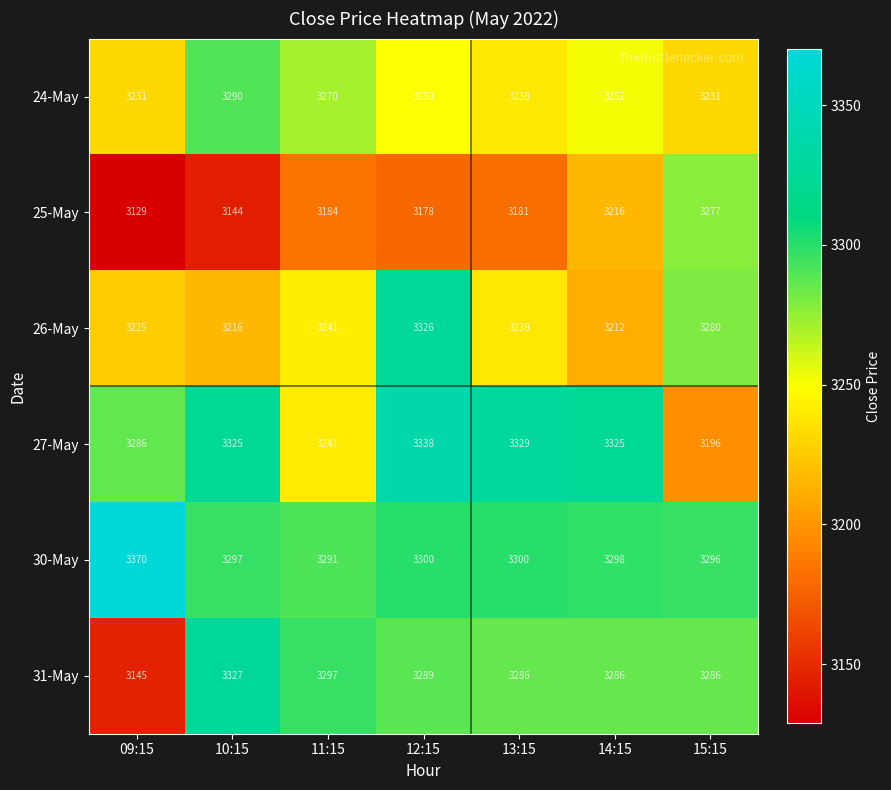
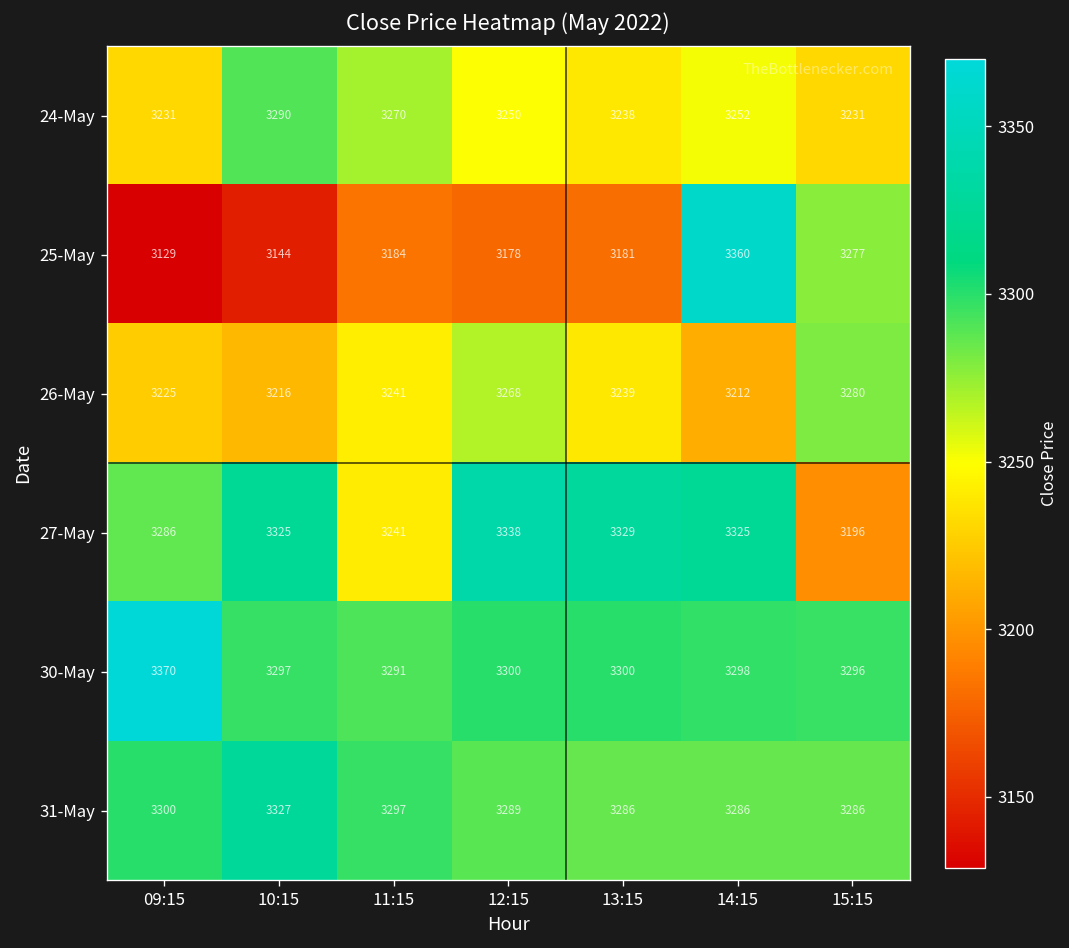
  {
    "24-May": {
      "09:15": 3231,
      "10:15": 3290,
      "11:15": 3270,
      "12:15": 3250,
      "13:15": 3238,
      "14:15": 3252
    },
    "25-May": {
      "09:15": 3129,
      "10:15": 3144,
      "11:15": 3184,
      "12:15": 3178,
      "13:15": 3181,
-     "14:15": 3216,
+     "14:15": 3360,
      "15:15": 3277
    },
    "26-May": {
      "09:15": 3225,
      "10:15": 3216,
      "11:15": 3241,
-     "12:15": 3326,
+     "12:15": 3268,
      "13:15": 3239,
      "14:15": 3212,
      "15:15": 3280
    },
    "27-May": {
      "09:15": 3286,
      "10:15": 3325,
      "11:15": 3241,
      "12:15": 3338,
      "13:15": 3329,
      "14:15": 3325,
      "15:15": 3196
    },
    "30-May": {
      "09:15": 3370,
      "10:15": 3297,
      "11:15": 3291,
      "12:15": 3300,
      "13:15": 3300,
      "14:15": 3298,
      "15:15": 3296
    },
    "31-May": {
-     "09:15": 3145,
+     "09:15": 3300,
      "10:15": 3327,
      "11:15": 3297,
      "12:15": 3289,
      "13:15": 3286,
      "14:15": 3286,
      "15:15": 3286
    }
  }
